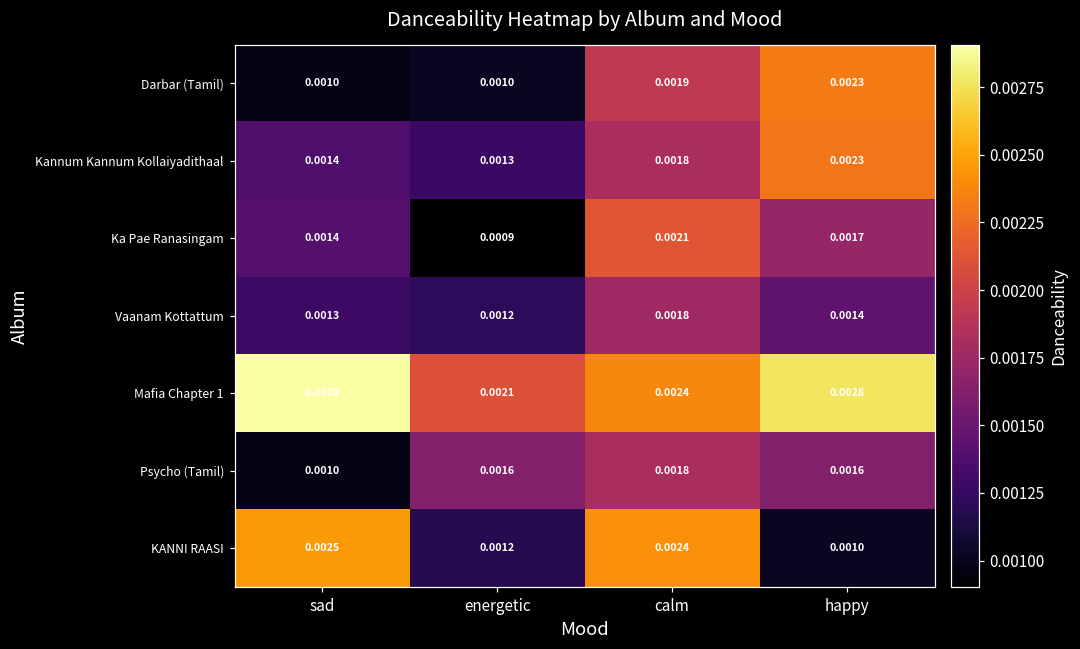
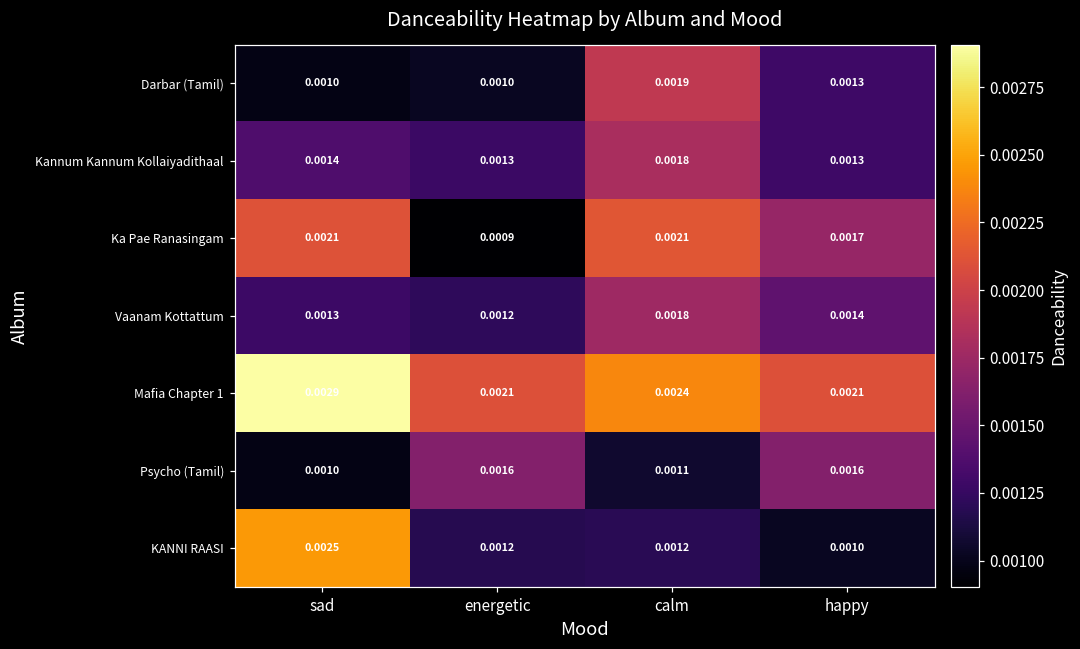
  {
    "Darbar (Tamil)": {
      "sad": 0.0010,
      "energetic": 0.0010,
      "calm": 0.0019,
-     "happy": 0.0023
+     "happy": 0.0013
    },
    "Kannum Kannum Kollaiyadithaal": {
      "sad": 0.0014,
      "energetic": 0.0013,
      "calm": 0.0018,
-     "happy": 0.0023
+     "happy": 0.0013
    },
    "Ka Pae Ranasingam": {
-     "sad": 0.0014,
+     "sad": 0.0021,
      "energetic": 0.0009,
      "calm": 0.0021,
      "happy": 0.0017
    },
    "Vaanam Kottattum": {
      "sad": 0.0013,
      "energetic": 0.0012,
      "calm": 0.0018,
      "happy": 0.0014
    },
    "Mafia Chapter 1": {
      "sad": 0.0029,
      "energetic": 0.0021,
      "calm": 0.0024,
-     "happy": 0.0028
+     "happy": 0.0021
    },
    "Psycho (Tamil)": {
      "sad": 0.0010,
      "energetic": 0.0016,
-     "calm": 0.0018,
+     "calm": 0.0011,
      "happy": 0.0016
    },
    "KANNI RAASI": {
      "sad": 0.0025,
      "energetic": 0.0012,
-     "calm": 0.0024,
+     "calm": 0.0012,
      "happy": 0.0010
    }
  }
